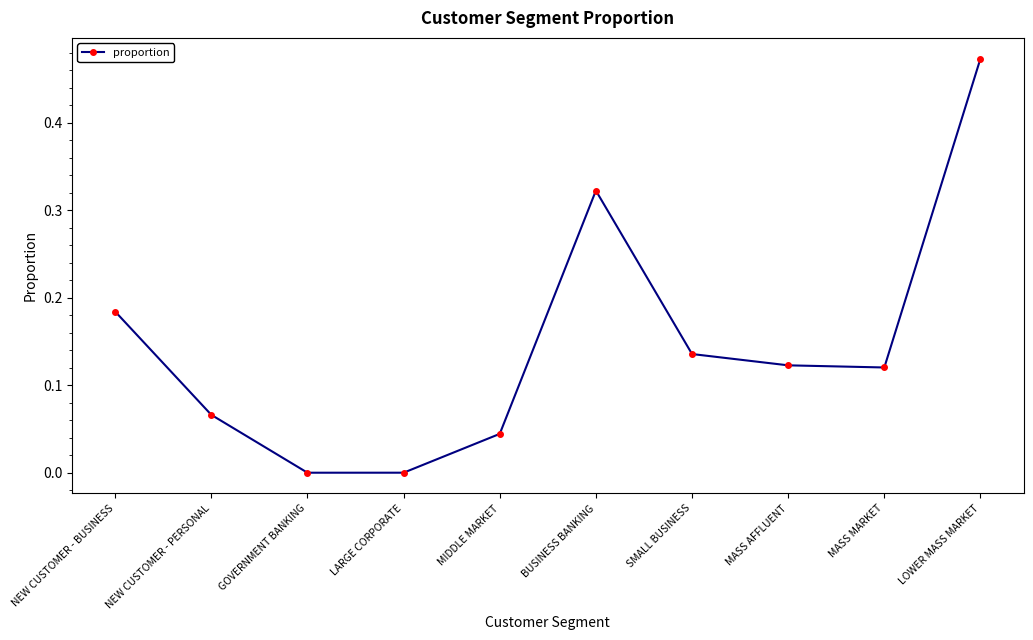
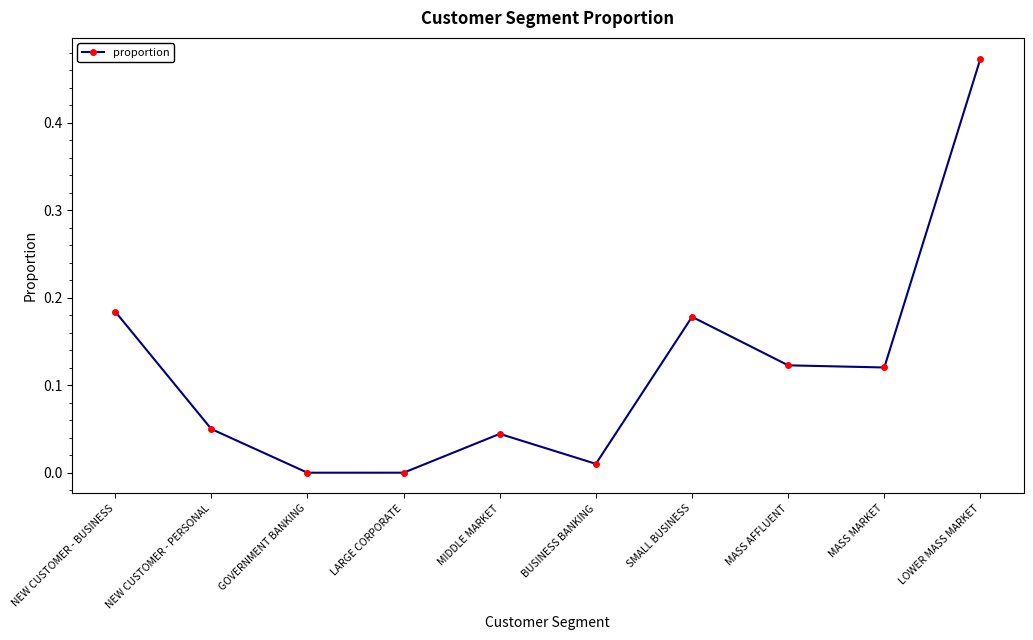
  {
    "NEW CUSTOMER - BUSINESS": 0.18,
-   "NEW CUSTOMER - PERSONAL": 0.07,
+   "NEW CUSTOMER - PERSONAL": 0.05,
    "GOVERNMENT BANKING": 0.00,
    "LARGE CORPORATE": 0.00,
    "MIDDLE MARKET": 0.04,
-   "BUSINESS BANKING": 0.32,
-   "SMALL BUSINESS": 0.14,
+   "BUSINESS BANKING": 0.01,
+   "SMALL BUSINESS": 0.18,
    "MASS AFFLUENT": 0.12,
    "MASS MARKET": 0.12,
    "LOWER MASS MARKET": 0.47
  }
